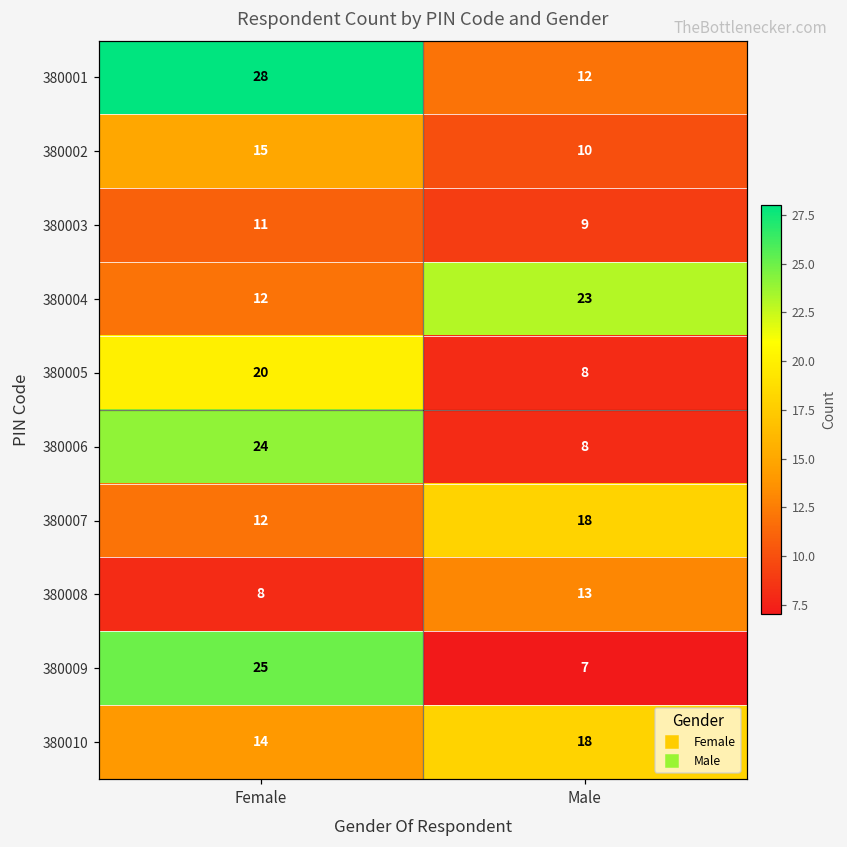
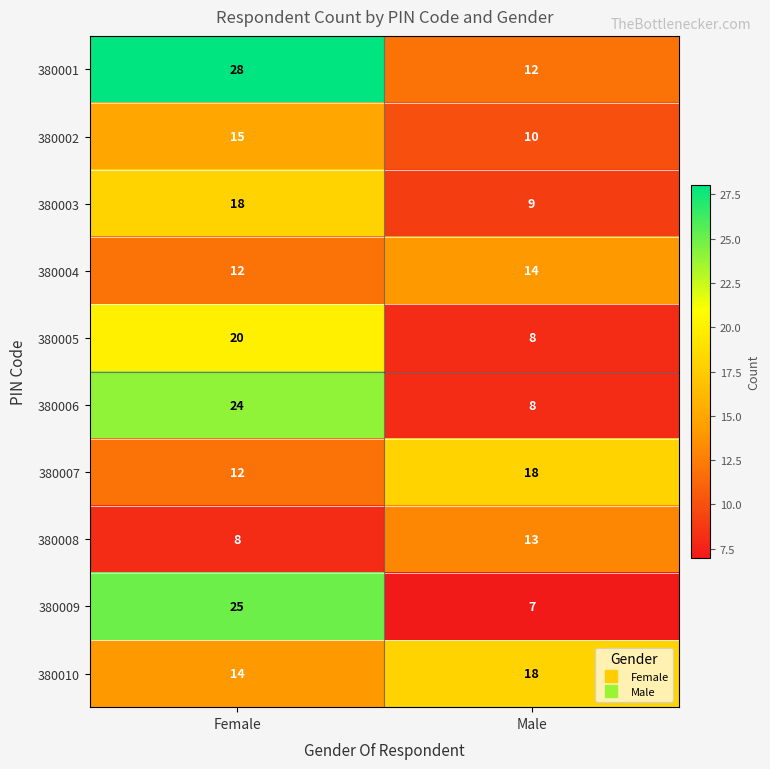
  {
    "380001": {
      "Female": 28,
      "Male": 12
    },
    "380002": {
      "Female": 15,
      "Male": 10
    },
    "380003": {
-     "Female": 11,
+     "Female": 18,
      "Male": 9
    },
    "380004": {
      "Female": 12,
-     "Male": 23
+     "Male": 14
    },
    "380005": {
      "Female": 20,
      "Male": 8
    },
    "380006": {
      "Female": 24,
      "Male": 8
    },
    "380007": {
      "Female": 12,
      "Male": 18
    },
    "380008": {
      "Female": 8,
      "Male": 13
    },
    "380009": {
      "Female": 25,
      "Male": 7
    },
    "380010": {
      "Female": 14,
      "Male": 18
    }
  }
